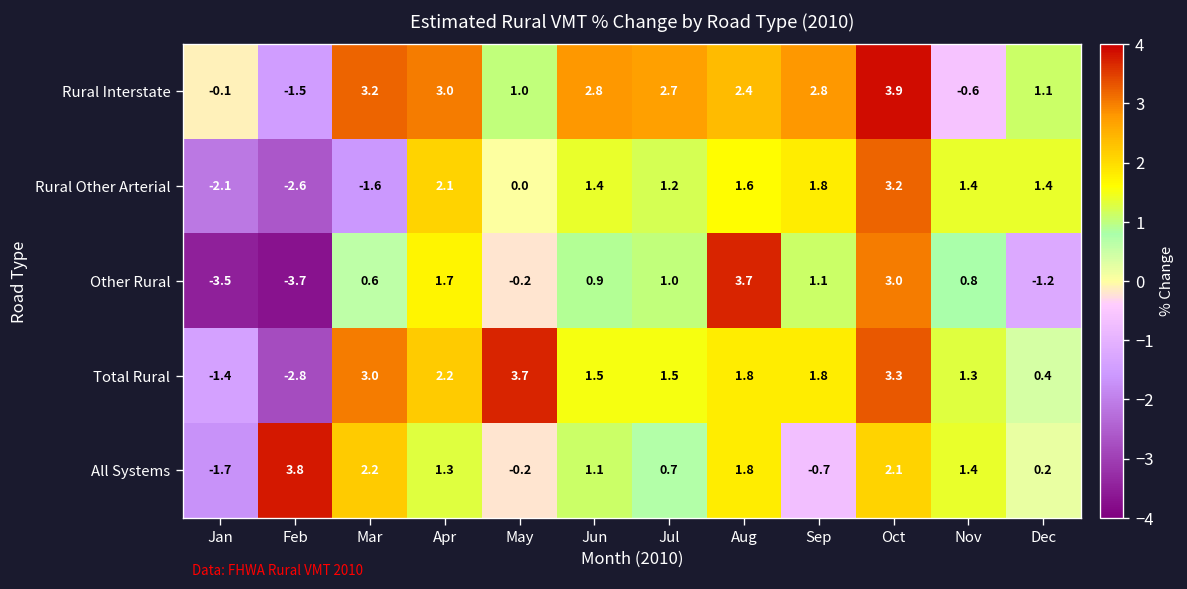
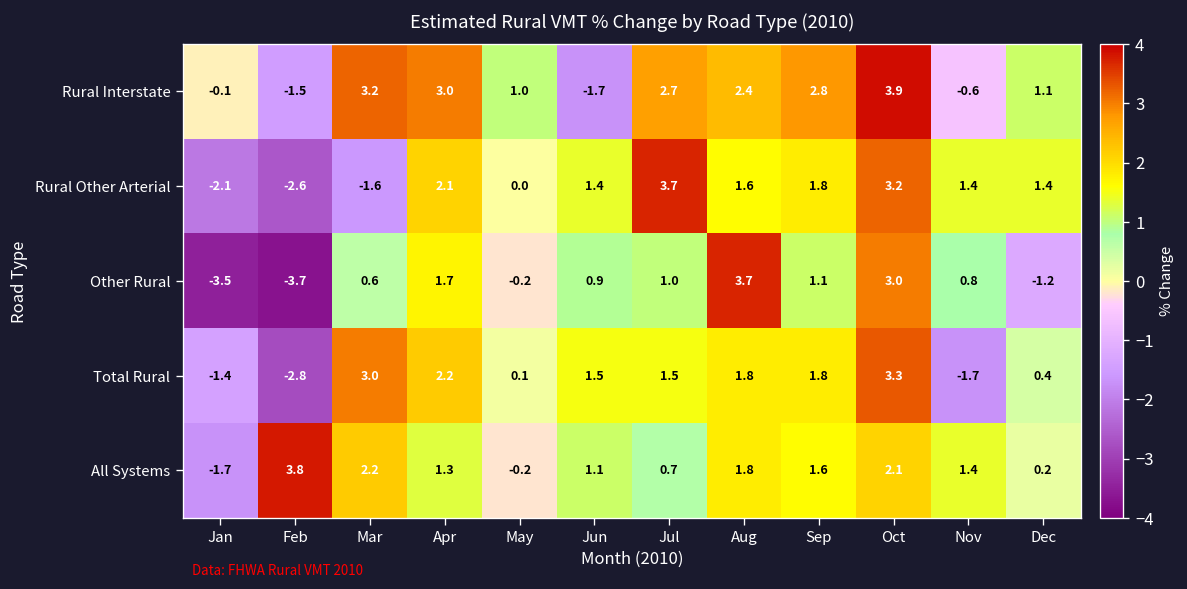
  {
    "Rural Interstate": {
      "Jan": -0.1,
      "Feb": -1.5,
      "Mar": 3.2,
      "Apr": 3.0,
      "May": 1.0,
-     "Jun": 2.8,
+     "Jun": -1.7,
      "Jul": 2.7,
      "Aug": 2.4,
      "Sep": 2.8,
      "Oct": 3.9,
      "Nov": -0.6,
      "Dec": 1.1
    },
    "Rural Other Arterial": {
      "Jan": -2.1,
      "Feb": -2.6,
      "Mar": -1.6,
      "Apr": 2.1,
      "May": 0.0,
      "Jun": 1.4,
-     "Jul": 1.2,
+     "Jul": 3.7,
      "Aug": 1.6,
      "Sep": 1.8,
      "Oct": 3.2,
      "Nov": 1.4,
      "Dec": 1.4
    },
    "Other Rural": {
      "Jan": -3.5,
      "Feb": -3.7,
      "Mar": 0.6,
      "Apr": 1.7,
      "May": -0.2,
      "Jun": 0.9,
      "Jul": 1.0,
      "Aug": 3.7,
      "Sep": 1.1,
      "Oct": 3.0,
      "Nov": 0.8,
      "Dec": -1.2
    },
    "Total Rural": {
      "Jan": -1.4,
      "Feb": -2.8,
      "Mar": 3.0,
      "Apr": 2.2,
-     "May": 3.7,
+     "May": 0.1,
      "Jun": 1.5,
      "Jul": 1.5,
      "Aug": 1.8,
      "Sep": 1.8,
      "Oct": 3.3,
-     "Nov": 1.3,
+     "Nov": -1.7,
      "Dec": 0.4
    },
    "All Systems": {
      "Jan": -1.7,
      "Feb": 3.8,
      "Mar": 2.2,
      "Apr": 1.3,
      "May": -0.2,
      "Jun": 1.1,
      "Jul": 0.7,
      "Aug": 1.8,
-     "Sep": -0.7,
+     "Sep": 1.6,
      "Oct": 2.1,
      "Nov": 1.4,
      "Dec": 0.2
    }
  }
